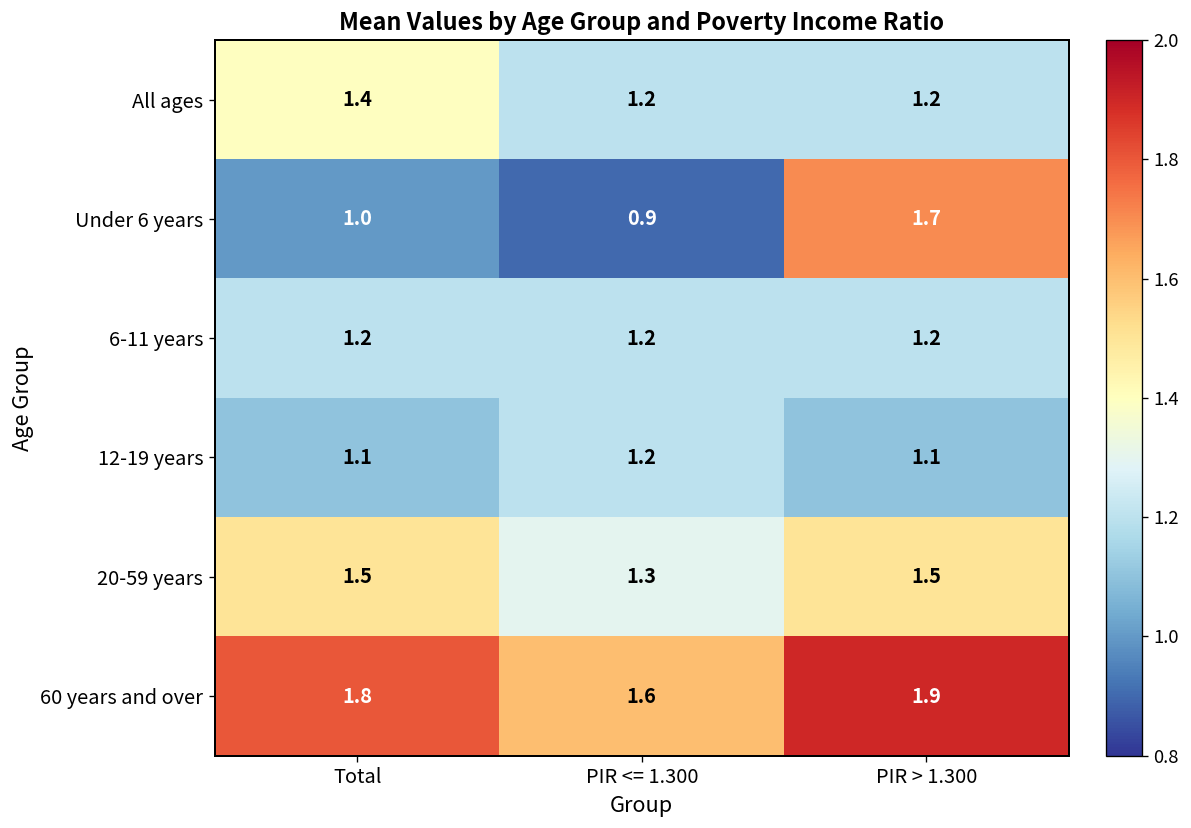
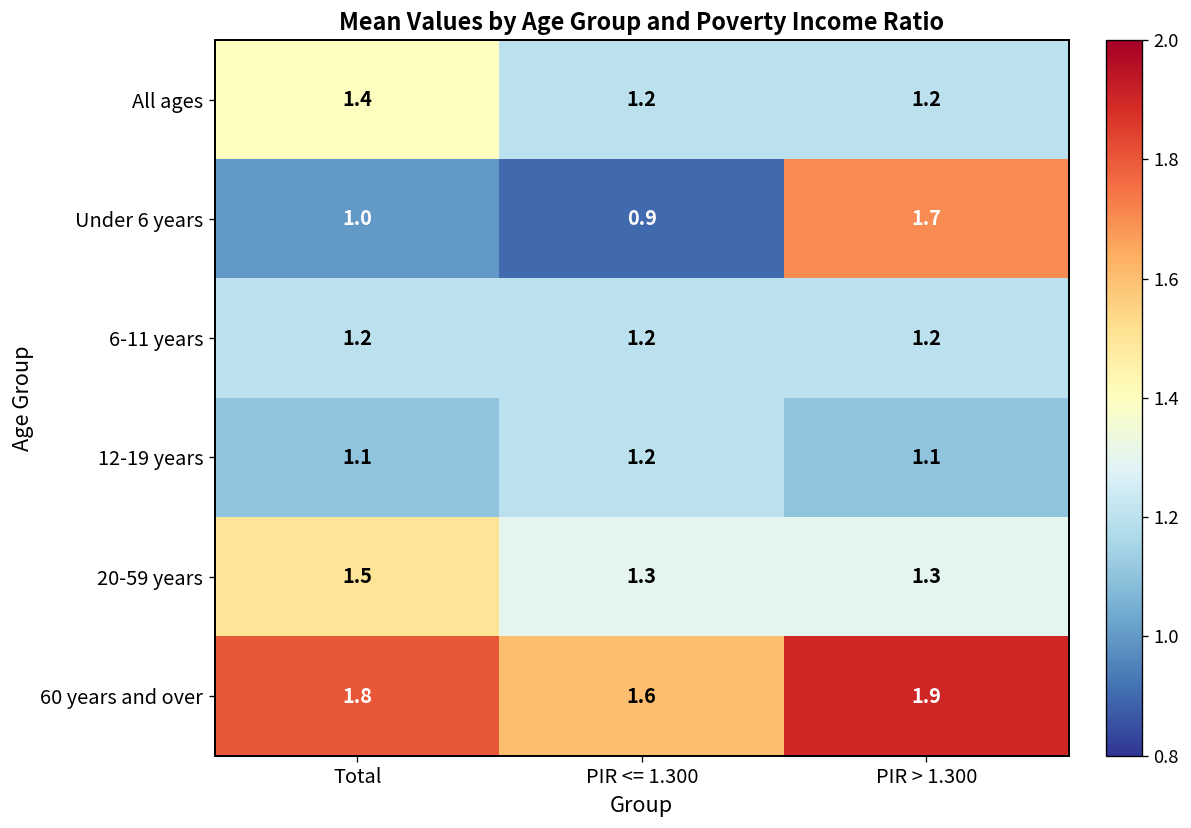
  {
    "All ages": {
      "Total": 1.4,
      "PIR <= 1.300": 1.2,
      "PIR > 1.300": 1.2
    },
    "Under 6 years": {
      "Total": 1.0,
      "PIR <= 1.300": 0.9,
      "PIR > 1.300": 1.7
    },
    "6-11 years": {
      "Total": 1.2,
      "PIR <= 1.300": 1.2,
      "PIR > 1.300": 1.2
    },
    "12-19 years": {
      "Total": 1.1,
      "PIR <= 1.300": 1.2,
      "PIR > 1.300": 1.1
    },
    "20-59 years": {
      "Total": 1.5,
      "PIR <= 1.300": 1.3,
-     "PIR > 1.300": 1.5
+     "PIR > 1.300": 1.3
    },
    "60 years and over": {
      "Total": 1.8,
      "PIR <= 1.300": 1.6,
      "PIR > 1.300": 1.9
    }
  }
